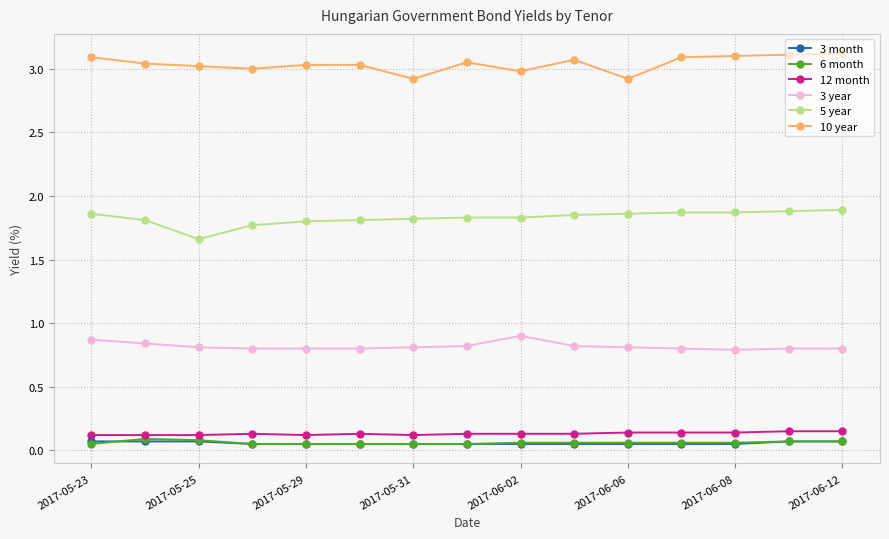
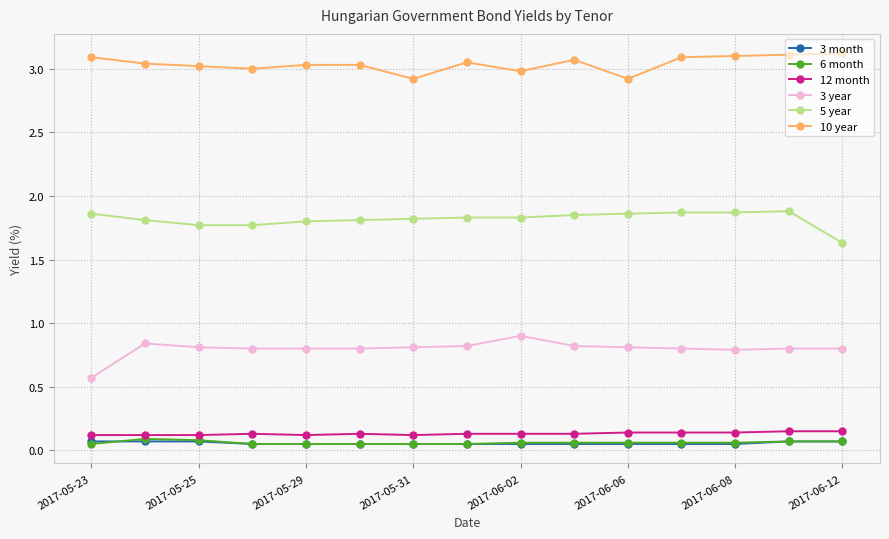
  {
    "3 month": {
      "2017-05-23": 0.07
    },
    "6 month": {
      "2017-05-23": 0.05
    },
    "12 month": {
      "2017-05-23": 0.12,
      "2017-05-25": 0.12,
      "2017-05-29": 0.12,
      "2017-05-31": 0.12,
      "2017-06-02": 0.13,
      "2017-06-06": 0.14,
      "2017-06-08": 0.14,
      "2017-06-12": 0.15
    },
    "3 year": {
-     "2017-05-23": 0.87,
+     "2017-05-23": 0.57,
      "2017-05-25": 0.81,
      "2017-05-29": 0.80,
      "2017-05-31": 0.81,
      "2017-06-02": 0.90,
      "2017-06-06": 0.81,
      "2017-06-08": 0.79,
      "2017-06-12": 0.80
    },
    "5 year": {
      "2017-05-23": 1.86,
-     "2017-05-25": 1.66,
+     "2017-05-25": 1.77,
      "2017-05-29": 1.80,
      "2017-05-31": 1.82,
      "2017-06-02": 1.83,
      "2017-06-06": 1.86,
      "2017-06-08": 1.87,
-     "2017-06-12": 1.89
+     "2017-06-12": 1.63
    },
    "10 year": {
      "2017-05-23": 3.09,
      "2017-05-25": 3.02,
      "2017-05-29": 3.03,
      "2017-05-31": 2.92,
      "2017-06-02": 2.98,
      "2017-06-06": 2.92,
      "2017-06-08": 3.10
    }
  }
